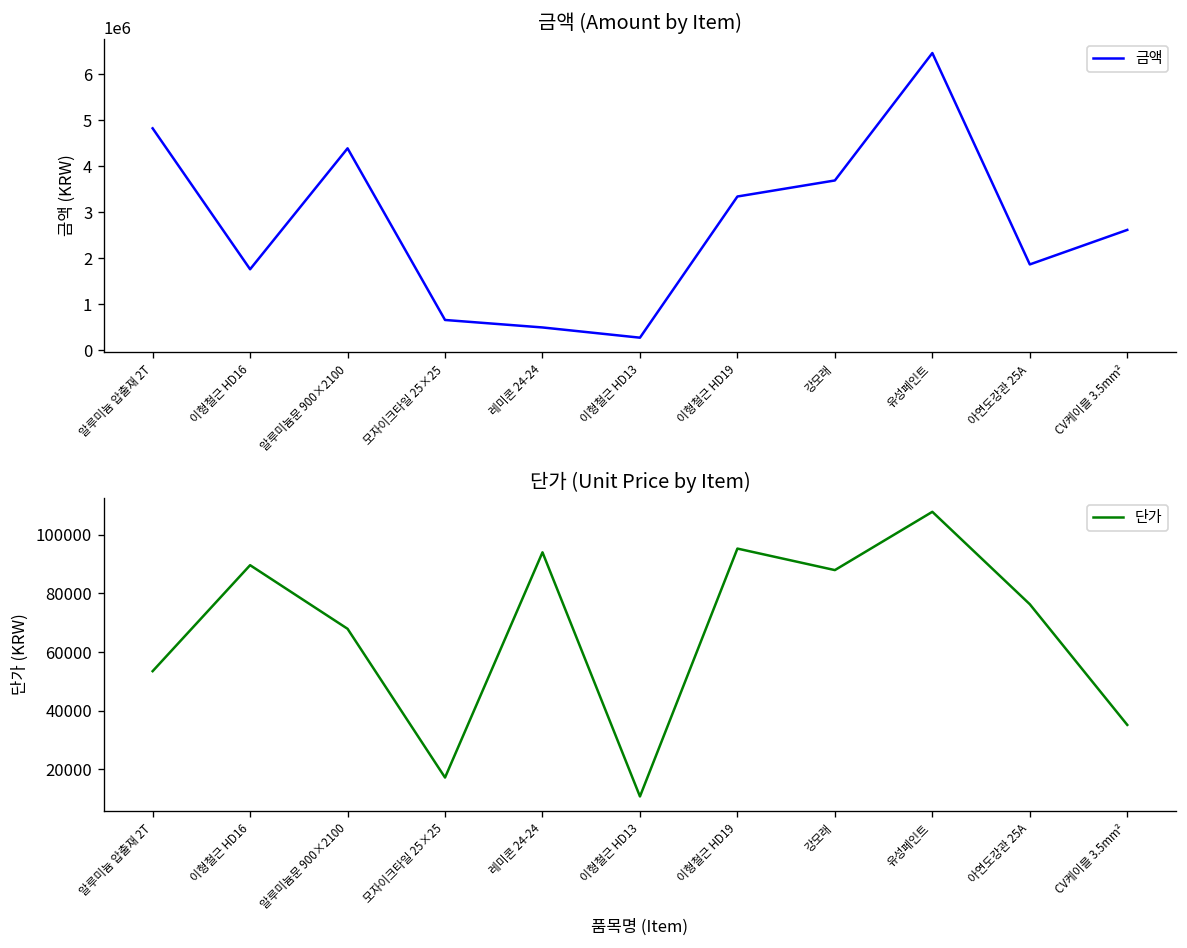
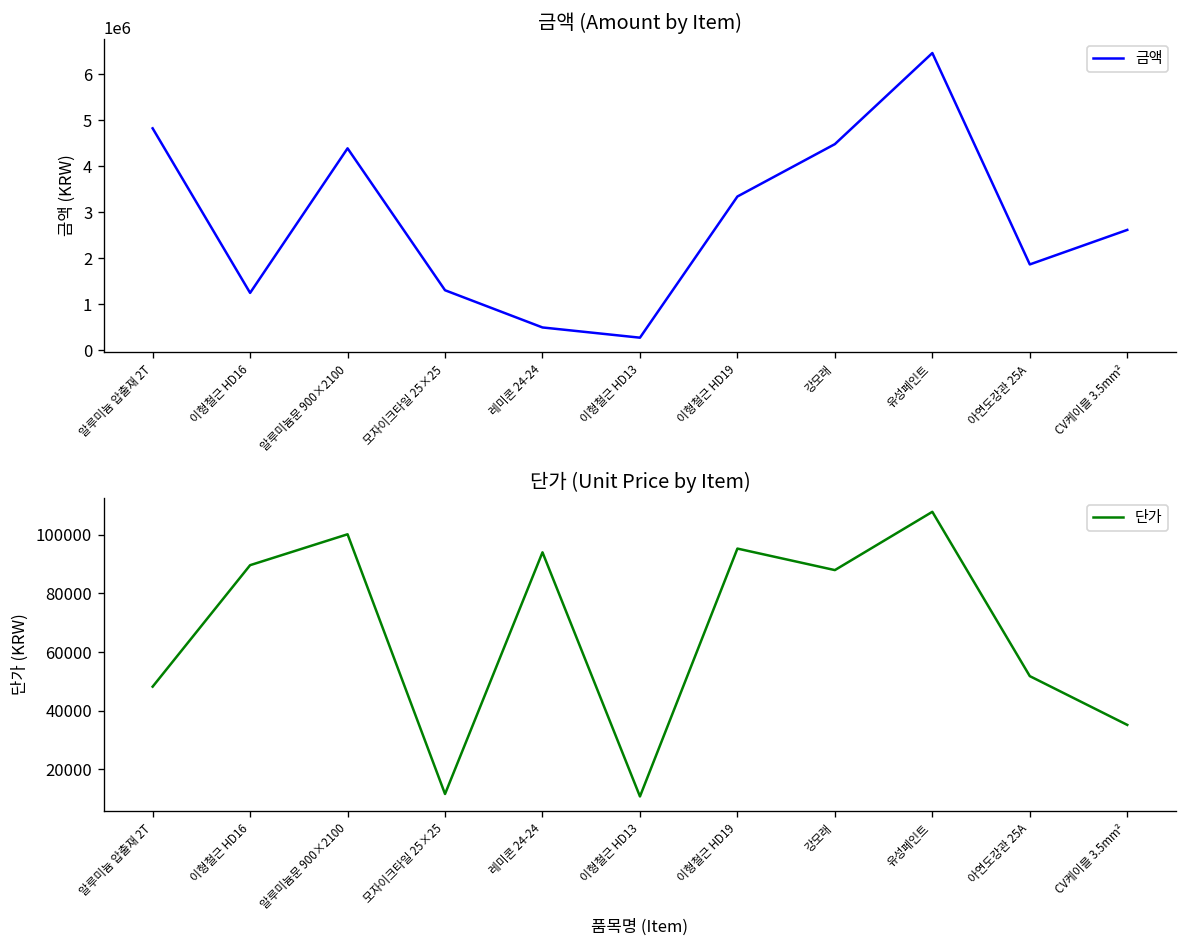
  {
    "금액 (Amount by Item)": {
      "알루미늄 압출재 2T": 4800000,
-     "이형철근 HD16": 1800000,
+     "이형철근 HD16": 1200000,
      "알루미늄문 900×2100": 4400000,
-     "모자이크타일 25×25": 700000,
+     "모자이크타일 25×25": 1300000,
      "레미콘 24-24": 500000,
      "이형철근 HD13": 300000,
      "이형철근 HD19": 3300000,
-     "강모래": 3700000,
+     "강모래": 4500000,
      "유성페인트": 6500000,
      "아연도강관 25A": 1900000,
      "CV케이블 3.5mm²": 2600000
    },
    "단가 (Unit Price by Item)": {
-     "알루미늄 압출재 2T": 53000,
+     "알루미늄 압출재 2T": 48000,
      "이형철근 HD16": 90000,
-     "알루미늄문 900×2100": 68000,
-     "모자이크타일 25×25": 17000,
+     "알루미늄문 900×2100": 100000,
+     "모자이크타일 25×25": 12000,
      "레미콘 24-24": 94000,
      "이형철근 HD13": 11000,
      "이형철근 HD19": 95000,
      "강모래": 88000,
      "유성페인트": 108000,
-     "아연도강관 25A": 76000,
+     "아연도강관 25A": 52000,
      "CV케이블 3.5mm²": 35000
    }
  }
